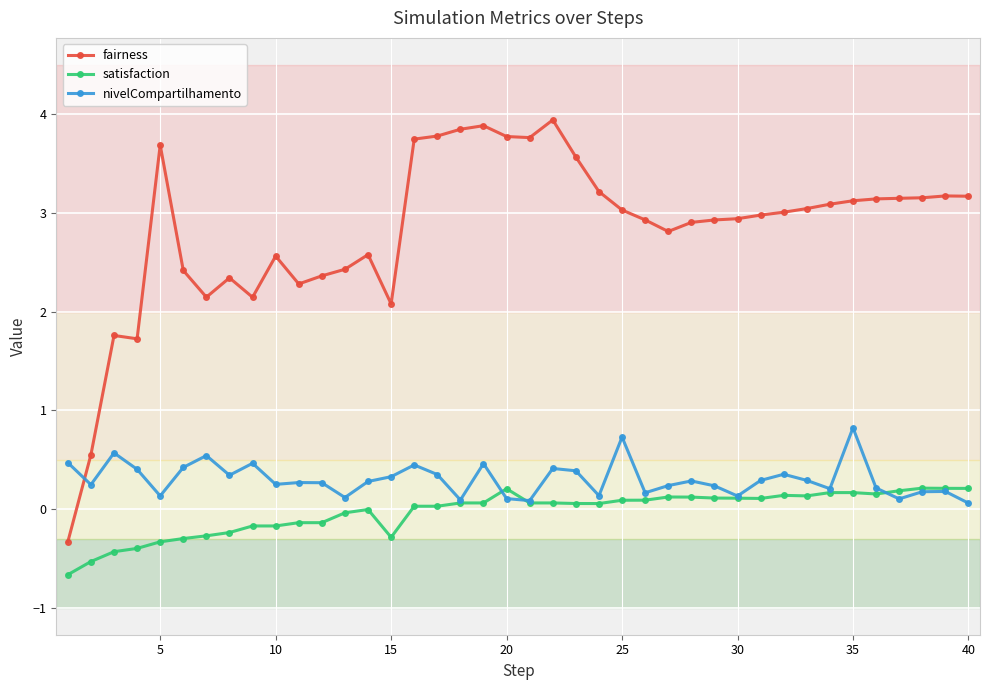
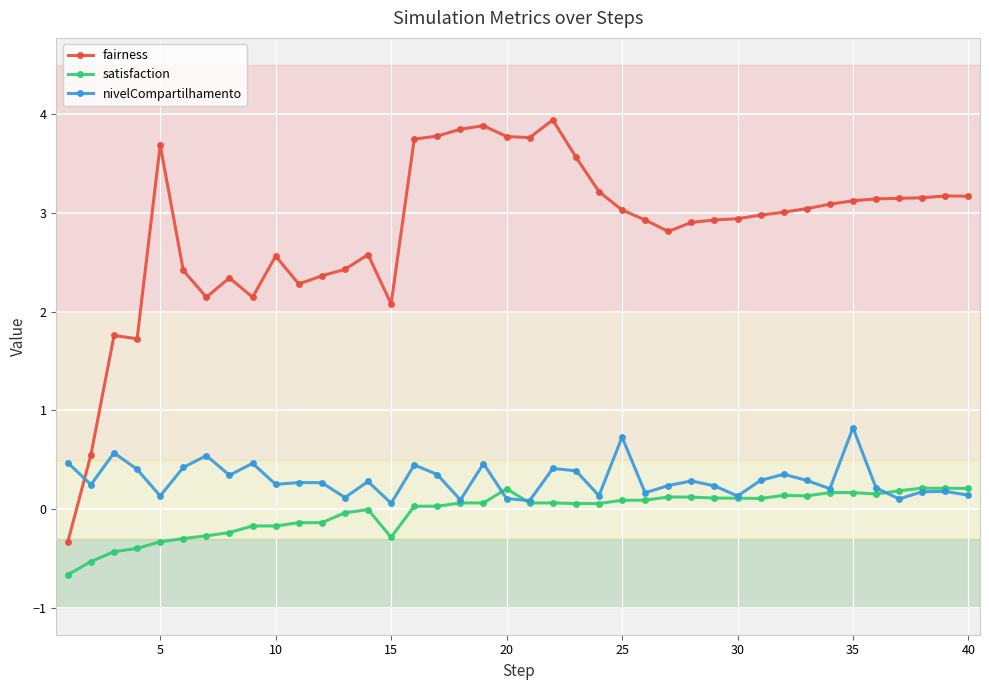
  {
    "fairness": {
      "5": 3.7,
      "10": 2.6,
      "15": 2.1,
      "20": 3.8,
      "25": 3.0,
      "30": 2.9,
      "35": 3.1,
      "40": 3.2
    },
    "satisfaction": {
      "5": -0.3,
      "10": -0.2,
      "15": -0.3,
      "20": 0.2,
      "25": 0.1,
      "35": 0.2,
      "40": 0.2
    },
    "nivelCompartilhamento": {
      "5": 0.1,
      "10": 0.2,
-     "15": 0.3,
+     "15": 0.1,
      "20": 0.1,
      "25": 0.7,
      "35": 0.8,
-     "40": 0.06
+     "40": 0.14
    }
  }
